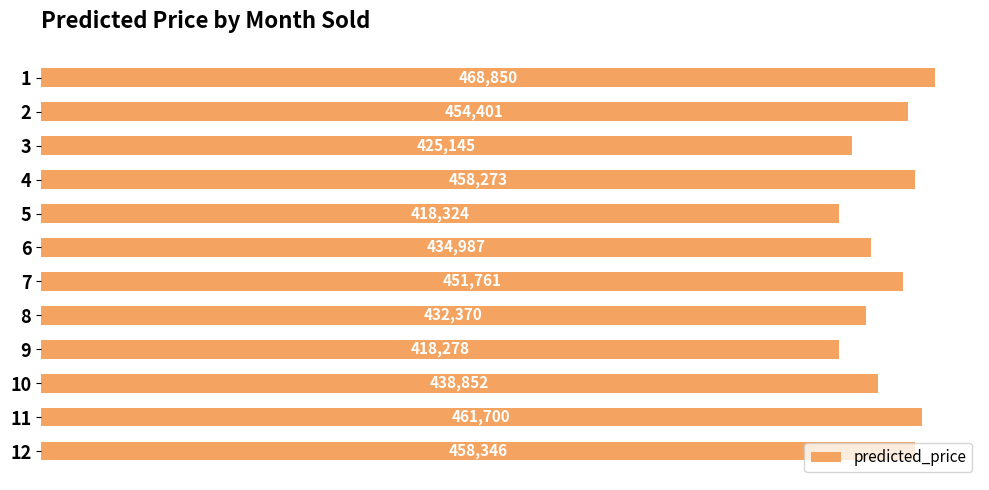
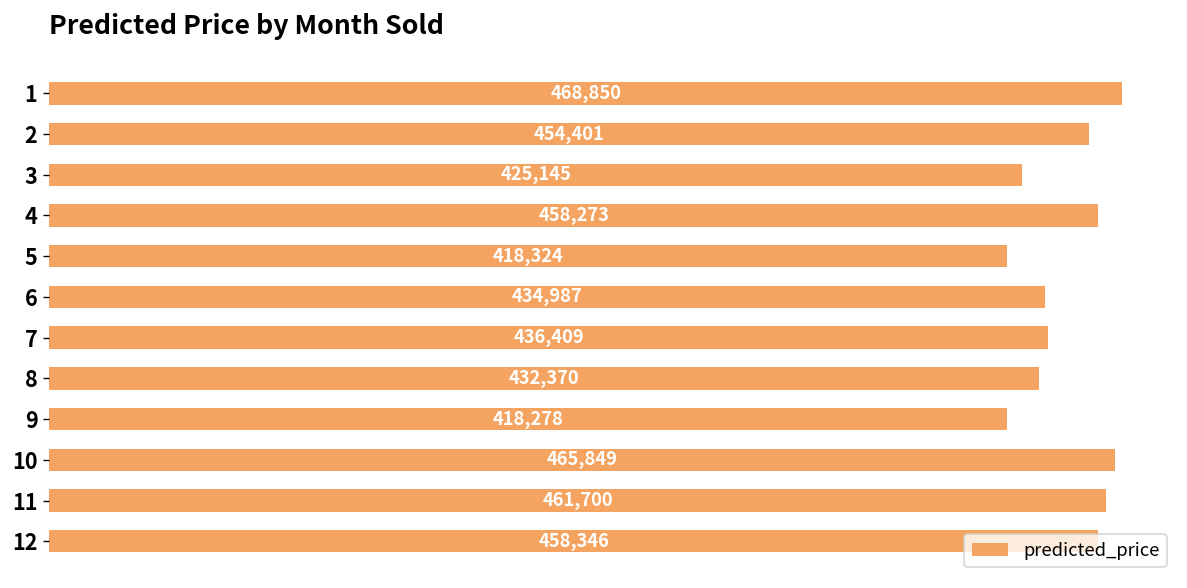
  {
    "1": "468,850",
    "2": "454,401",
    "3": "425,145",
    "4": "458,273",
    "5": "418,324",
    "6": "434,987",
-   "7": "451,761",
+   "7": "436,409",
    "8": "432,370",
    "9": "418,278",
-   "10": "438,852",
+   "10": "465,849",
    "11": "461,700"
  }
